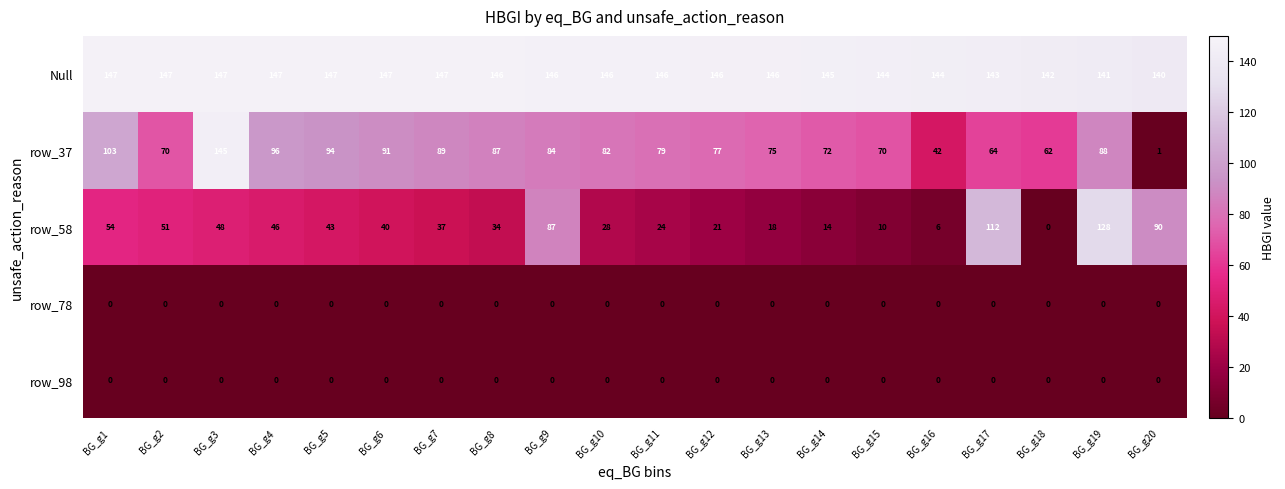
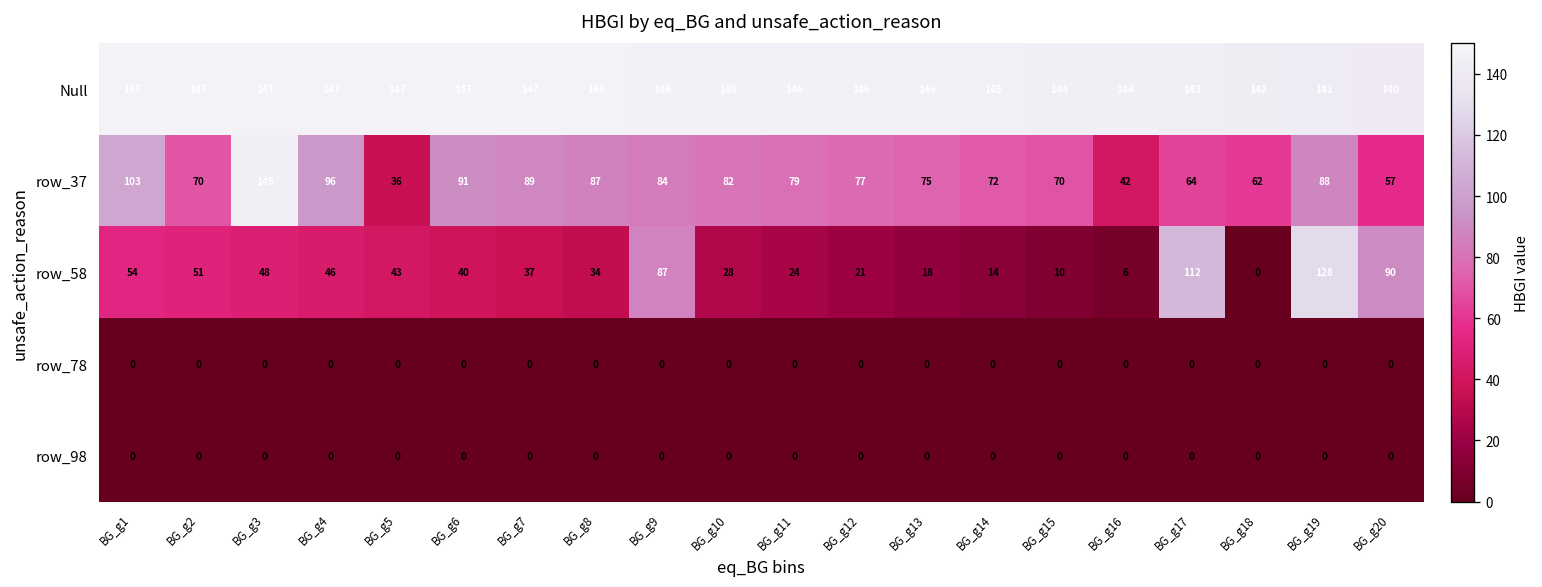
  {
    "row_37": {
      "BG_g1": 103,
      "BG_g2": 70,
      "BG_g4": 96,
-     "BG_g5": 94,
+     "BG_g5": 36,
      "BG_g6": 91,
      "BG_g7": 89,
      "BG_g8": 87,
      "BG_g9": 84,
      "BG_g10": 82,
      "BG_g11": 79,
      "BG_g12": 77,
      "BG_g13": 75,
      "BG_g14": 72,
      "BG_g15": 70,
      "BG_g16": 42,
      "BG_g17": 64,
      "BG_g18": 62,
      "BG_g19": 88,
-     "BG_g20": 1
+     "BG_g20": 57
    },
    "row_58": {
      "BG_g1": 54,
      "BG_g2": 51,
      "BG_g3": 48,
      "BG_g4": 46,
      "BG_g5": 43,
      "BG_g6": 40,
      "BG_g7": 37,
      "BG_g8": 34,
      "BG_g9": 87,
      "BG_g10": 28,
      "BG_g11": 24,
      "BG_g12": 21,
      "BG_g13": 18,
      "BG_g14": 14,
      "BG_g15": 10,
      "BG_g16": 6,
      "BG_g17": 112,
      "BG_g18": 0,
      "BG_g20": 90
    },
    "row_78": {
      "BG_g1": 0,
      "BG_g2": 0,
      "BG_g3": 0,
      "BG_g4": 0,
      "BG_g5": 0,
      "BG_g6": 0,
      "BG_g7": 0,
      "BG_g8": 0,
      "BG_g9": 0,
      "BG_g10": 0,
      "BG_g11": 0,
      "BG_g12": 0,
      "BG_g13": 0,
      "BG_g14": 0,
      "BG_g15": 0,
      "BG_g16": 0,
      "BG_g17": 0,
      "BG_g18": 0,
      "BG_g19": 0,
      "BG_g20": 0
    },
    "row_98": {
      "BG_g1": 0,
      "BG_g2": 0,
      "BG_g3": 0,
      "BG_g4": 0,
      "BG_g5": 0,
      "BG_g6": 0,
      "BG_g7": 0,
      "BG_g8": 0,
      "BG_g9": 0,
      "BG_g10": 0,
      "BG_g11": 0,
      "BG_g12": 0,
      "BG_g13": 0,
      "BG_g14": 0,
      "BG_g15": 0,
      "BG_g16": 0,
      "BG_g17": 0,
      "BG_g18": 0,
      "BG_g19": 0,
      "BG_g20": 0
    }
  }
